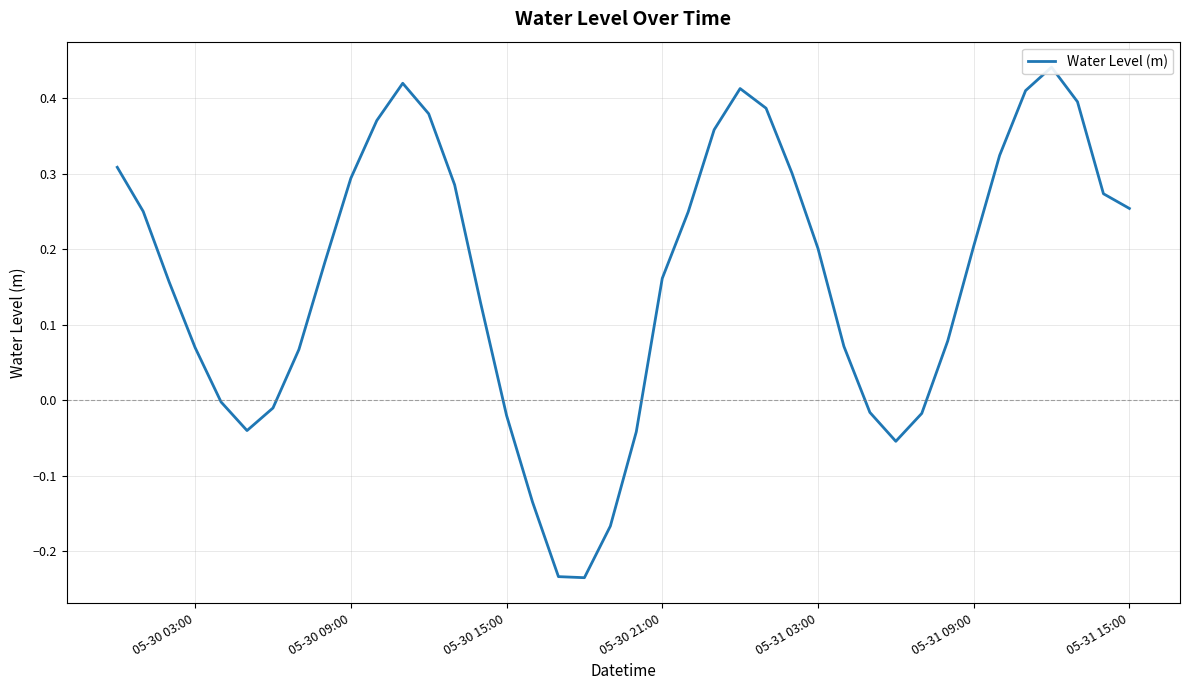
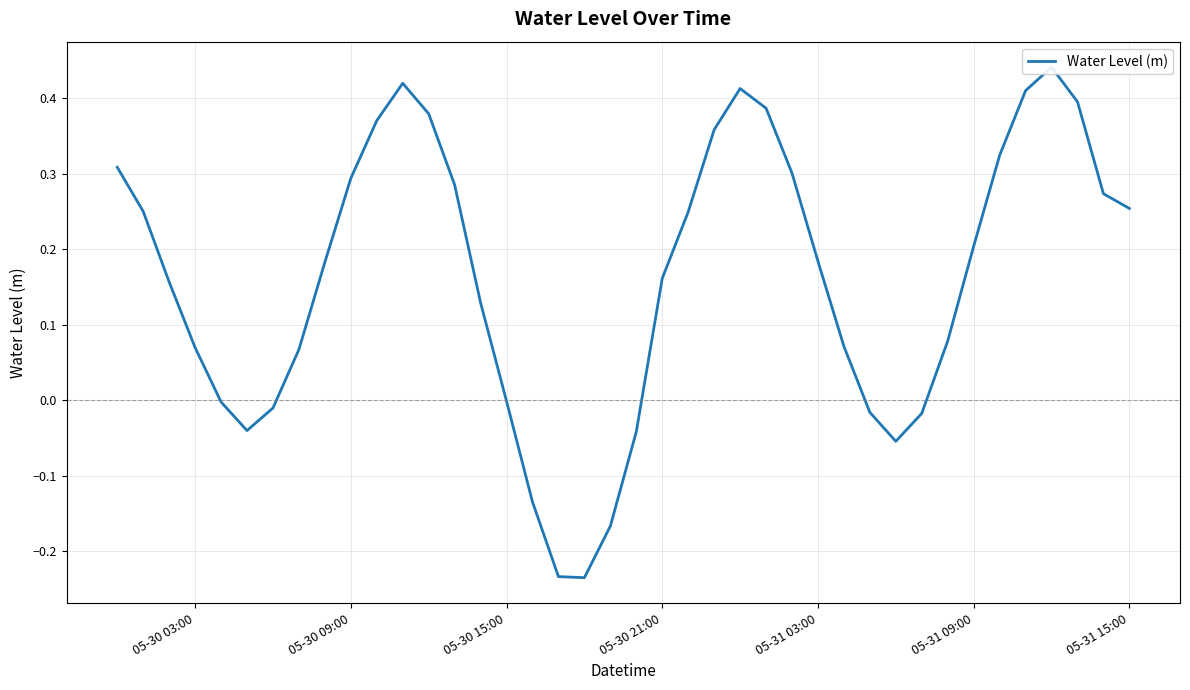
  {
    "05-30 03:00": 0.07,
    "05-30 09:00": 0.29,
-   "05-30 15:00": -0.02,
+   "05-30 15:00": 0.00,
    "05-30 21:00": 0.16,
-   "05-31 03:00": 0.20,
+   "05-31 03:00": 0.18,
    "05-31 09:00": 0.20,
    "05-31 15:00": 0.25
  }
